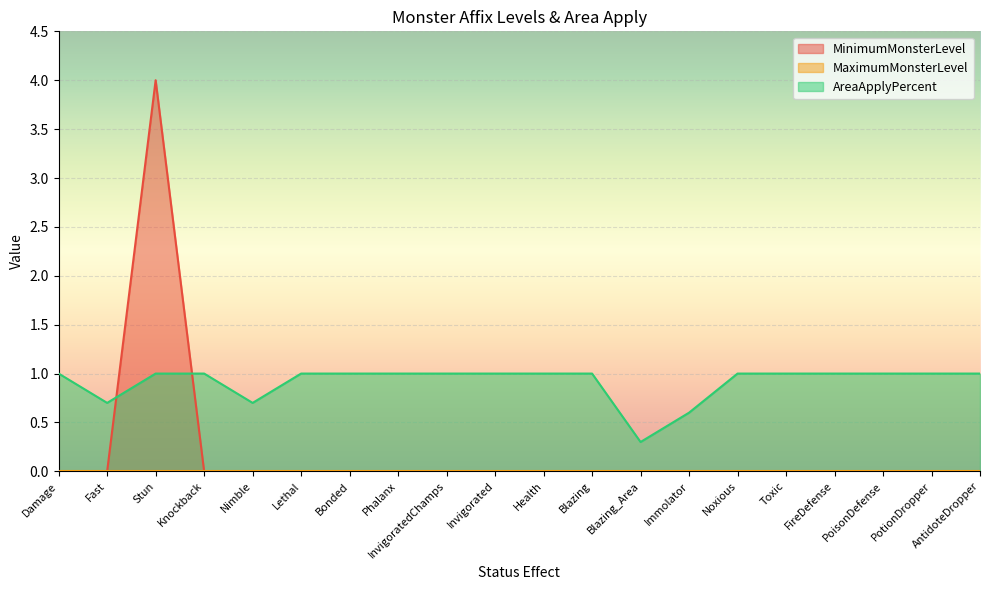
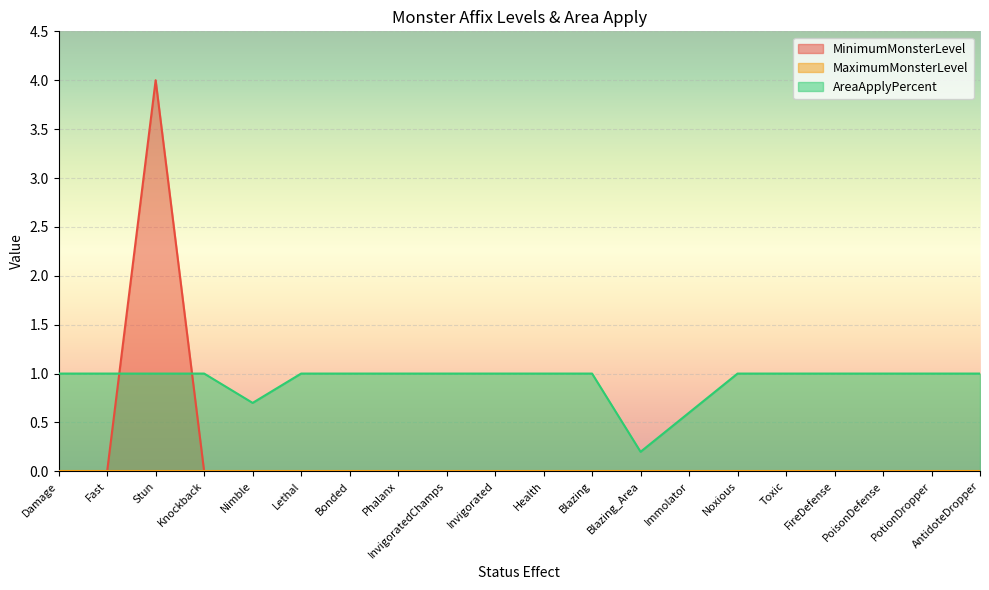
  {
    "MinimumMonsterLevel": {
      "Stun": 4.0
    },
    "MaximumMonsterLevel": {
      "Stun": 0.0
    },
    "AreaApplyPercent": {
      "Damage": 1.0,
-     "Fast": 0.7,
+     "Fast": 1.0,
      "Stun": 1.0,
      "Knockback": 1.0,
      "Nimble": 0.7,
      "Lethal": 1.0,
      "Bonded": 1.0,
      "Phalanx": 1.0,
      "InvigoratedChamps": 1.0,
      "Invigorated": 1.0,
      "Health": 1.0,
      "Blazing": 1.0,
-     "Blazing_Area": 0.3,
+     "Blazing_Area": 0.2,
      "Immolator": 0.6,
      "Noxious": 1.0,
      "Toxic": 1.0,
      "FireDefense": 1.0,
      "PoisonDefense": 1.0,
      "PotionDropper": 1.0,
      "AntidoteDropper": 1.0
    }
  }
